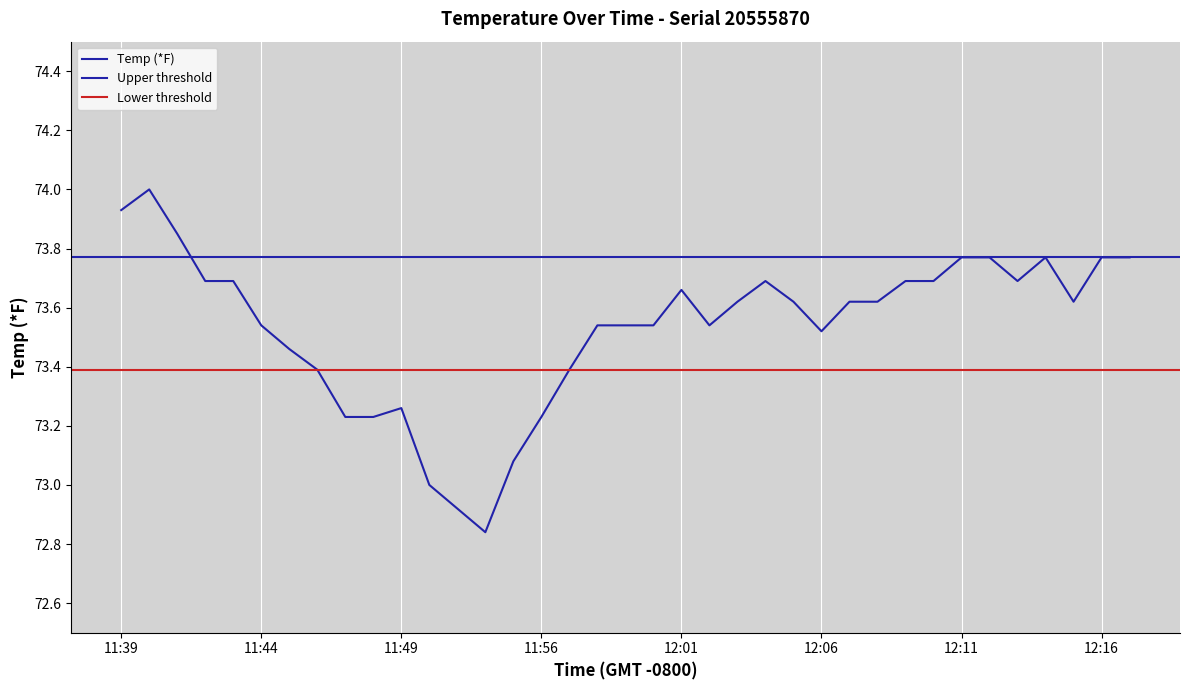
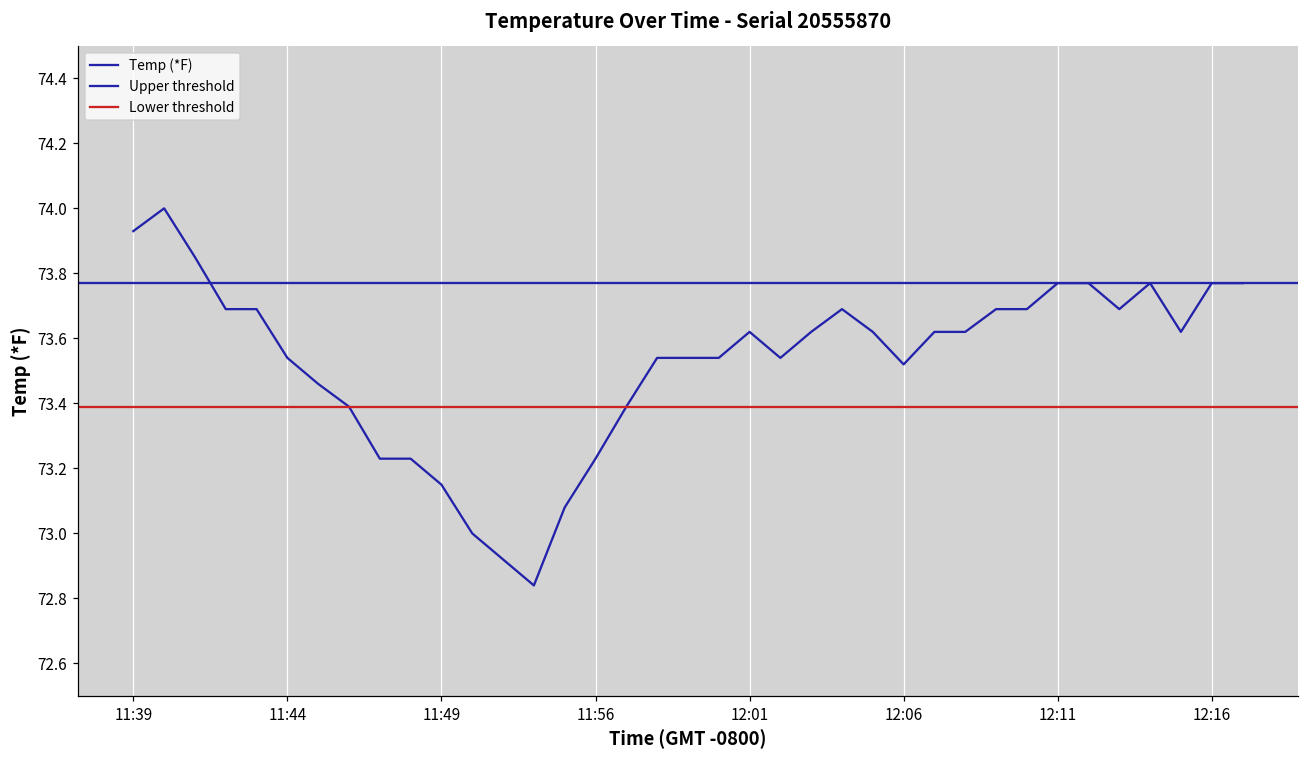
  {
    "11:39": 73.93,
    "11:44": 73.54,
-   "11:49": 73.26,
+   "11:49": 73.15,
    "11:56": 73.23,
-   "12:01": 73.66,
+   "12:01": 73.62,
    "12:06": 73.52,
    "12:11": 73.77,
    "12:16": 73.77
  }
